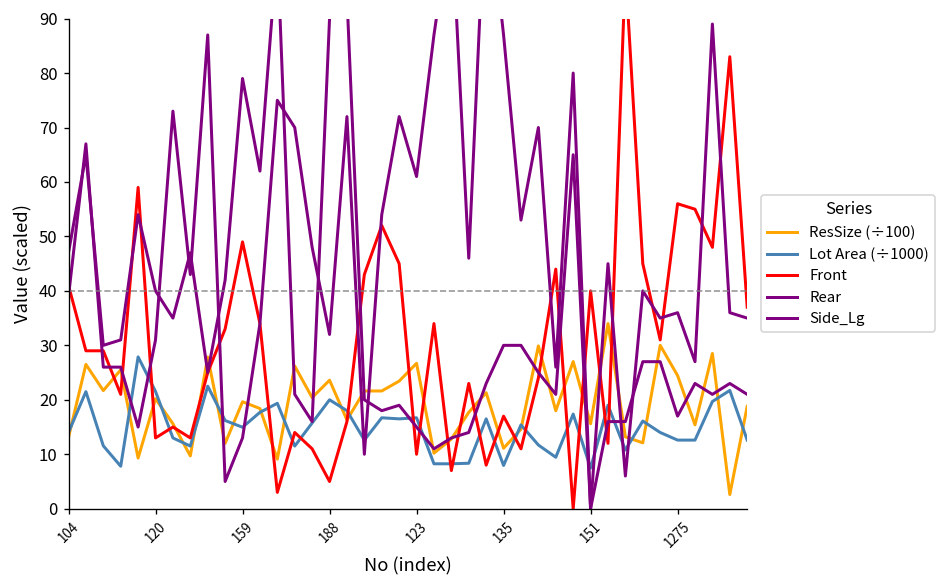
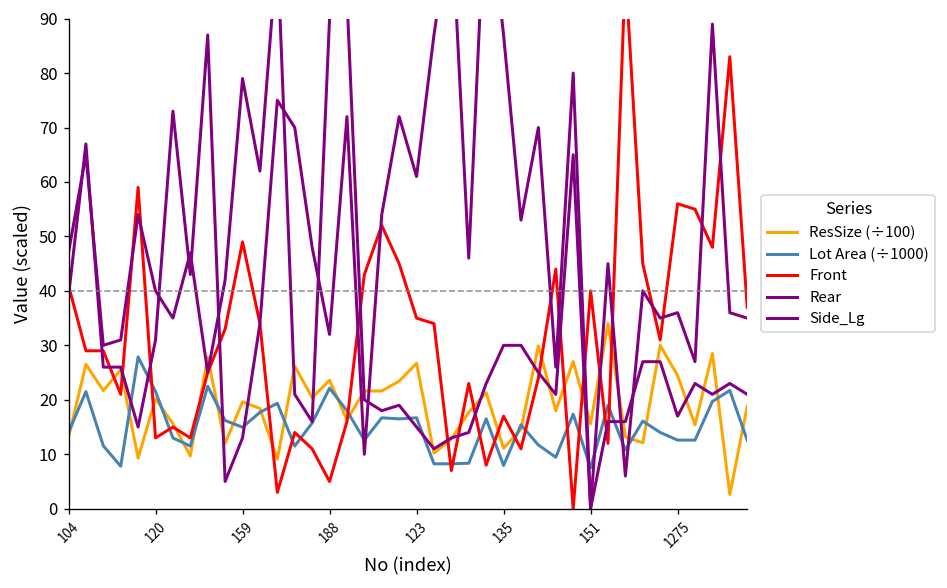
  {
    "ResSize (÷100)": {
      "104": 13,
      "120": 20,
      "159": 20,
      "188": 24,
      "123": 27,
      "135": 11,
      "151": 16,
      "1275": 24
    },
    "Lot Area (÷1000)": {
      "104": 14,
      "120": 22,
      "159": 15,
-     "188": 20,
+     "188": 22,
      "123": 17,
      "135": 8,
      "151": 7,
      "1275": 13
    },
    "Front": {
      "104": 41,
      "120": 13,
      "159": 49,
      "188": 5,
-     "123": 10,
+     "123": 35,
      "135": 17,
      "151": 40,
      "1275": 56
    }
  }
